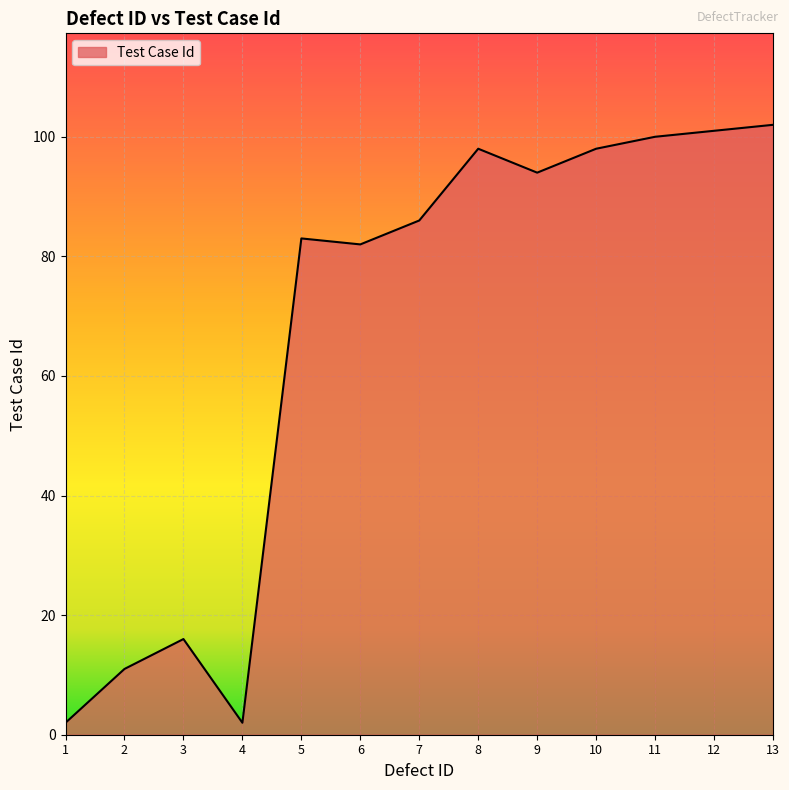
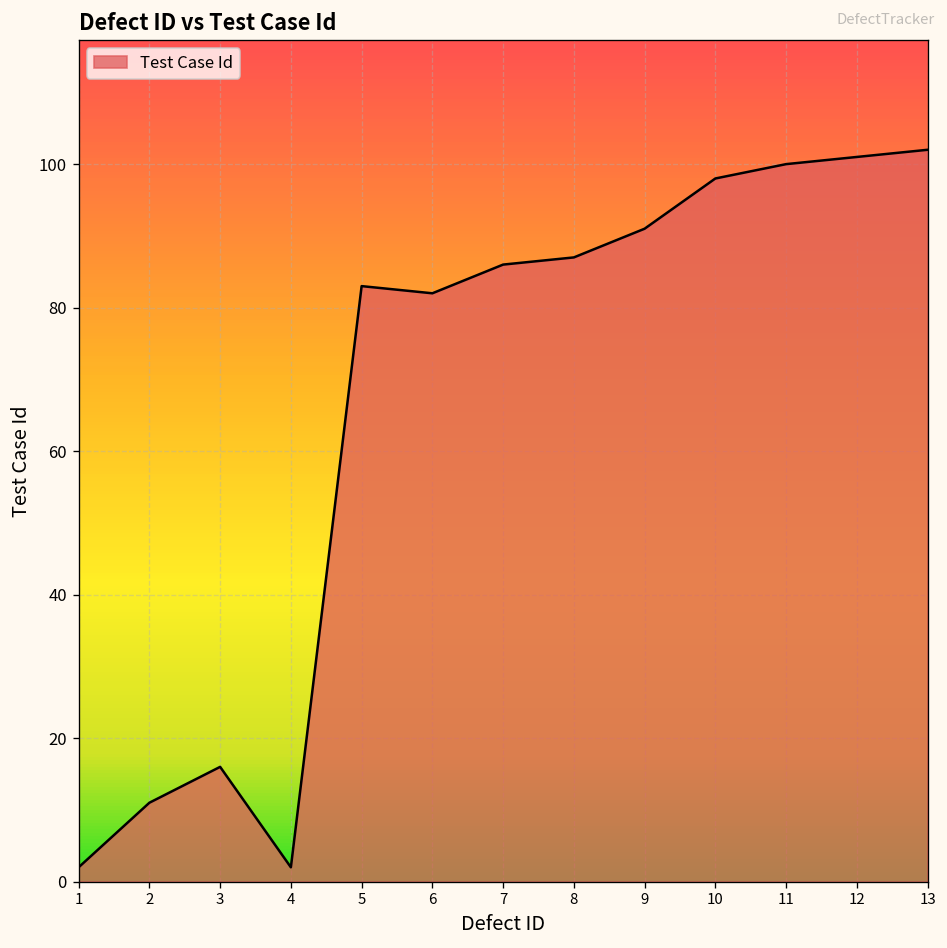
  {
    "1": 2,
    "2": 11,
    "3": 16,
    "4": 2,
    "5": 83,
    "6": 82,
    "7": 86,
-   "8": 98,
-   "9": 94,
+   "8": 87,
+   "9": 91,
    "10": 98,
    "11": 100,
    "12": 101,
    "13": 102
  }
